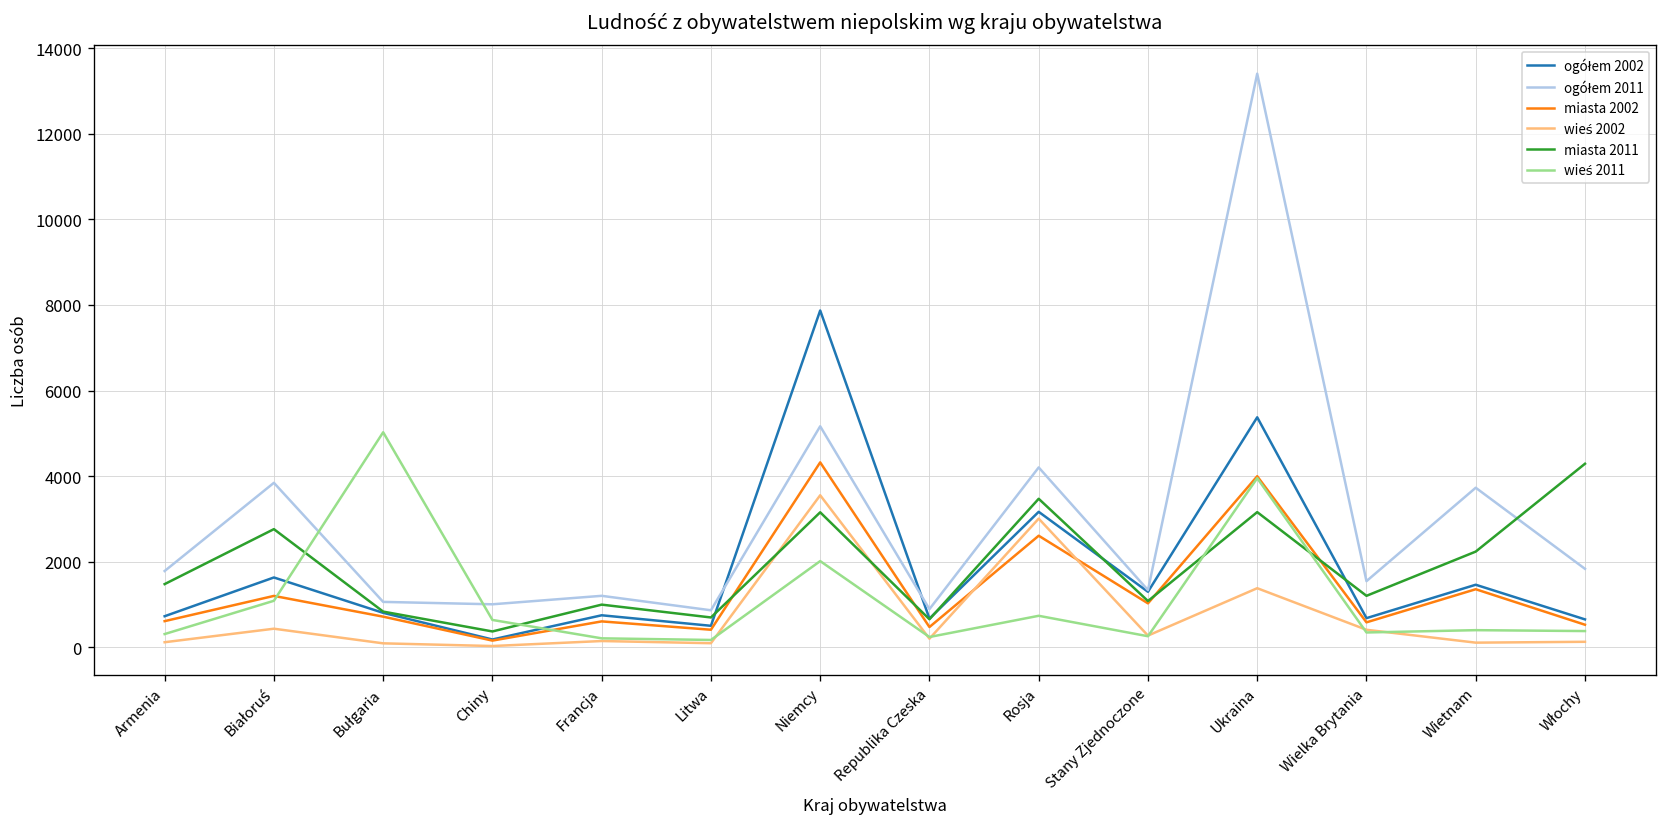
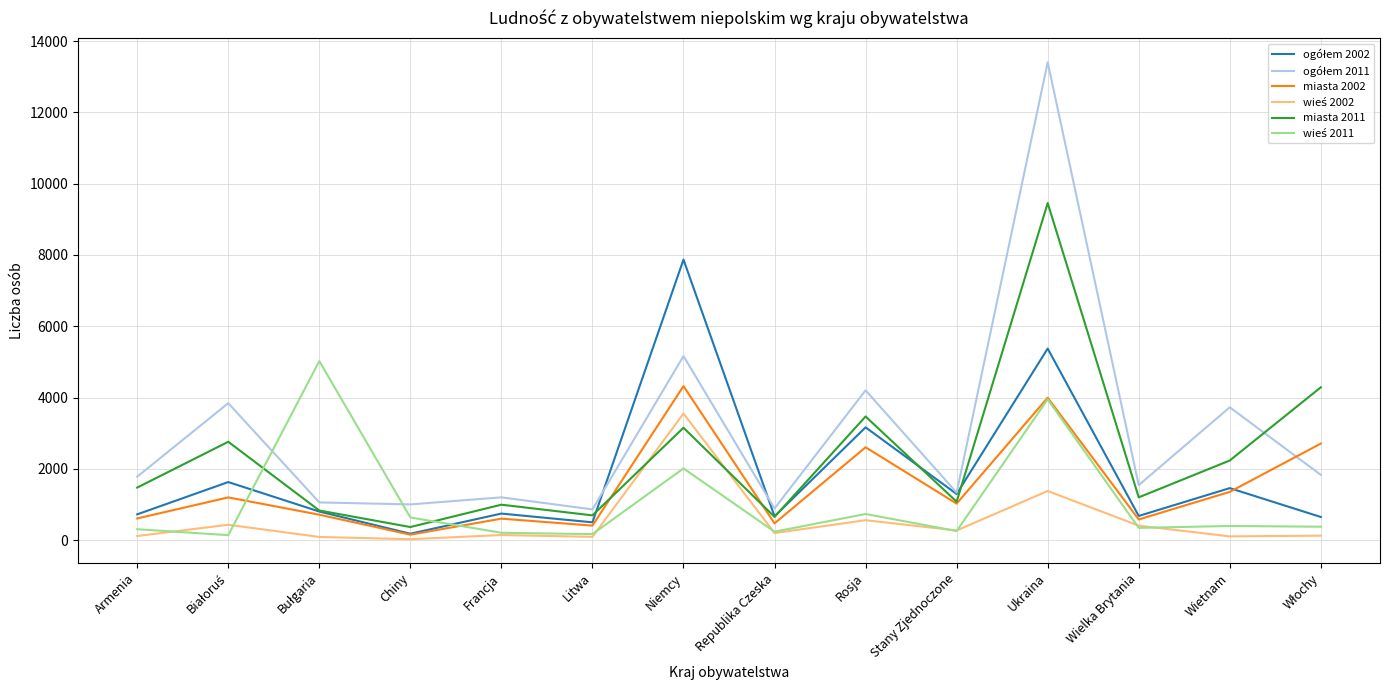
  {
    "ogółem 2002": {
      "Armenia": 700,
      "Białoruś": 1600,
      "Francja": 700,
      "Litwa": 500,
      "Niemcy": 7900,
      "Rosja": 3200,
      "Ukraina": 5400,
      "Wielka Brytania": 700,
      "Wietnam": 1500,
      "Włochy": 600
    },
    "ogółem 2011": {
      "Armenia": 1800,
      "Białoruś": 3800,
      "Bułgaria": 1100,
      "Chiny": 1000,
      "Francja": 1200,
      "Litwa": 900,
      "Niemcy": 5200,
      "Republika Czeska": 900,
      "Rosja": 4200,
      "Ukraina": 13400,
      "Wielka Brytania": 1500,
      "Wietnam": 3700,
      "Włochy": 1800
    },
    "miasta 2002": {
      "Armenia": 600,
      "Białoruś": 1200,
      "Bułgaria": 700,
      "Francja": 600,
      "Litwa": 400,
      "Niemcy": 4300,
      "Republika Czeska": 500,
      "Rosja": 2600,
      "Wielka Brytania": 600,
      "Wietnam": 1400,
-     "Włochy": 500
+     "Włochy": 2700
    },
    "wieś 2002": {
      "Armenia": 100,
      "Białoruś": 400,
      "Bułgaria": 100,
      "Chiny": 0,
      "Litwa": 100,
      "Niemcy": 3600,
-     "Rosja": 3000,
+     "Rosja": 600,
      "Ukraina": 1400,
      "Wietnam": 100,
      "Włochy": 100
    },
    "miasta 2011": {
      "Armenia": 1500,
      "Białoruś": 2800,
      "Chiny": 400,
      "Francja": 1000,
      "Litwa": 700,
      "Niemcy": 3200,
      "Rosja": 3500,
-     "Ukraina": 3200,
+     "Ukraina": 9500,
      "Wielka Brytania": 1200,
      "Wietnam": 2200,
      "Włochy": 4300
    },
    "wieś 2011": {
      "Armenia": 300,
-     "Białoruś": 1100,
+     "Białoruś": 100,
      "Bułgaria": 5000,
      "Chiny": 600,
      "Litwa": 200,
      "Niemcy": 2000,
      "Rosja": 700,
      "Wietnam": 400,
      "Włochy": 400
    }
  }
